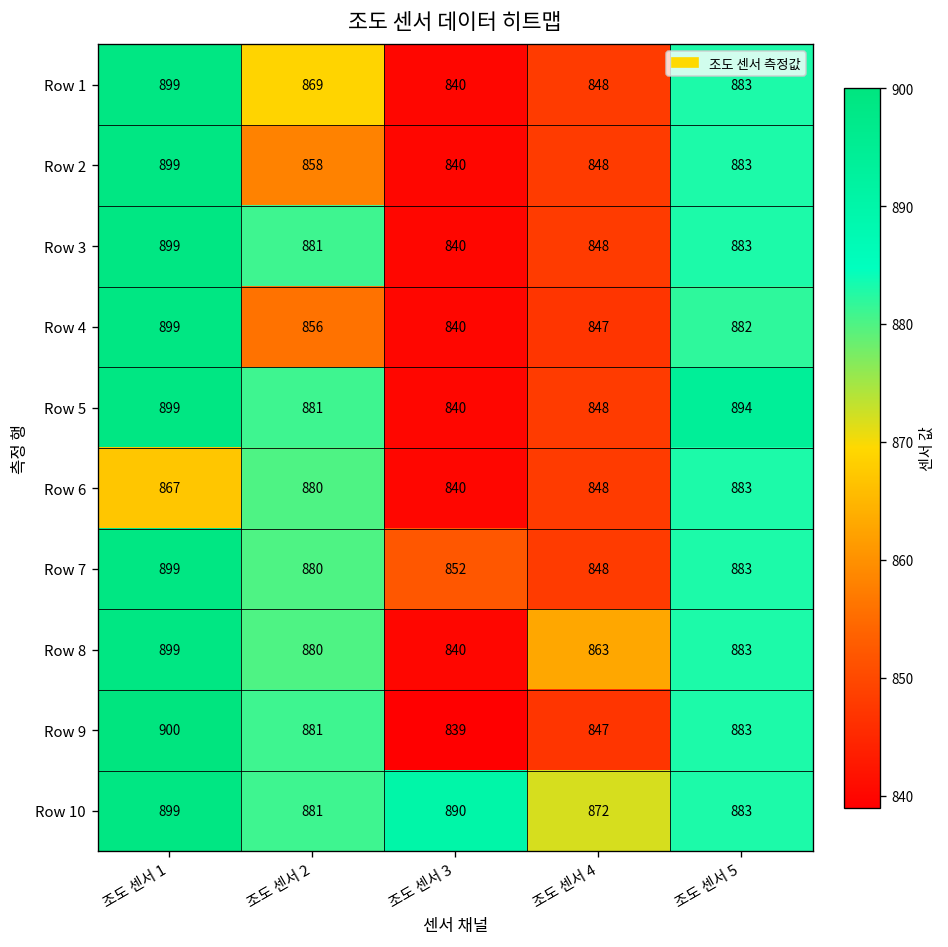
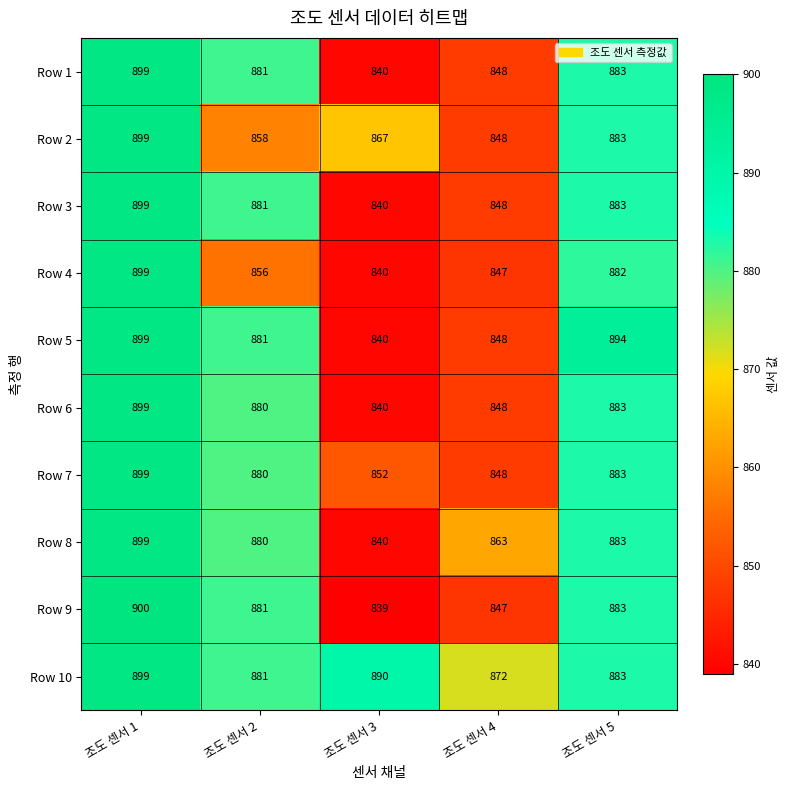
  {
    "Row 1": {
      "조도 센서 1": 899,
-     "조도 센서 2": 869,
+     "조도 센서 2": 881,
      "조도 센서 3": 840,
      "조도 센서 4": 848,
      "조도 센서 5": 883
    },
    "Row 2": {
      "조도 센서 1": 899,
      "조도 센서 2": 858,
-     "조도 센서 3": 840,
+     "조도 센서 3": 867,
      "조도 센서 4": 848,
      "조도 센서 5": 883
    },
    "Row 3": {
      "조도 센서 1": 899,
      "조도 센서 2": 881,
      "조도 센서 3": 840,
      "조도 센서 4": 848,
      "조도 센서 5": 883
    },
    "Row 4": {
      "조도 센서 1": 899,
      "조도 센서 2": 856,
      "조도 센서 3": 840,
      "조도 센서 4": 847,
      "조도 센서 5": 882
    },
    "Row 5": {
      "조도 센서 1": 899,
      "조도 센서 2": 881,
      "조도 센서 3": 840,
      "조도 센서 4": 848,
      "조도 센서 5": 894
    },
    "Row 6": {
-     "조도 센서 1": 867,
+     "조도 센서 1": 899,
      "조도 센서 2": 880,
      "조도 센서 3": 840,
      "조도 센서 4": 848,
      "조도 센서 5": 883
    },
    "Row 7": {
      "조도 센서 1": 899,
      "조도 센서 2": 880,
      "조도 센서 3": 852,
      "조도 센서 4": 848,
      "조도 센서 5": 883
    },
    "Row 8": {
      "조도 센서 1": 899,
      "조도 센서 2": 880,
      "조도 센서 3": 840,
      "조도 센서 4": 863,
      "조도 센서 5": 883
    },
    "Row 9": {
      "조도 센서 1": 900,
      "조도 센서 2": 881,
      "조도 센서 3": 839,
      "조도 센서 4": 847,
      "조도 센서 5": 883
    },
    "Row 10": {
      "조도 센서 1": 899,
      "조도 센서 2": 881,
      "조도 센서 3": 890,
      "조도 센서 4": 872,
      "조도 센서 5": 883
    }
  }
